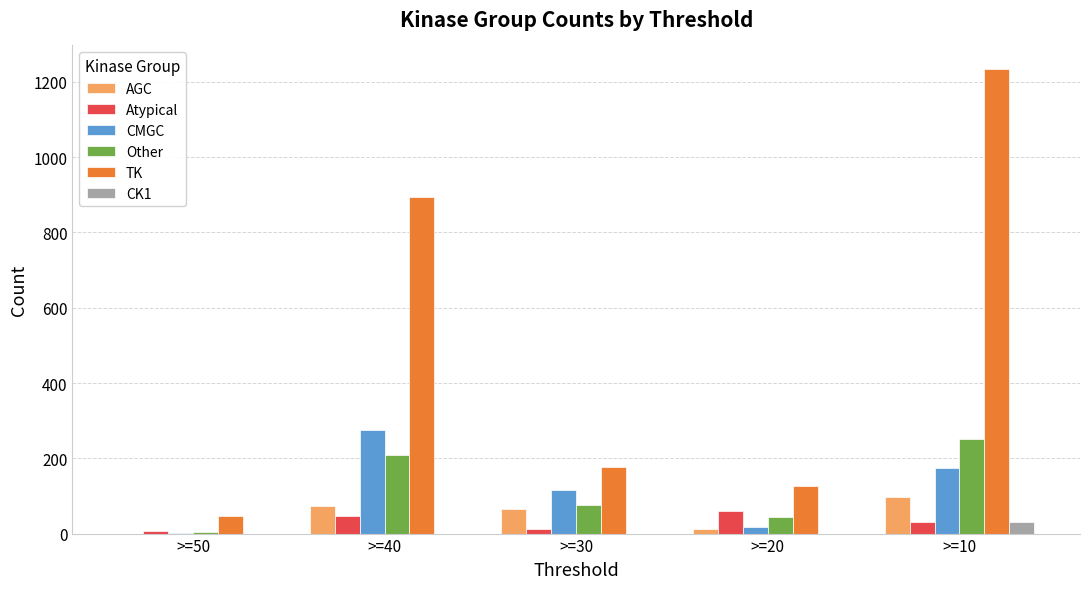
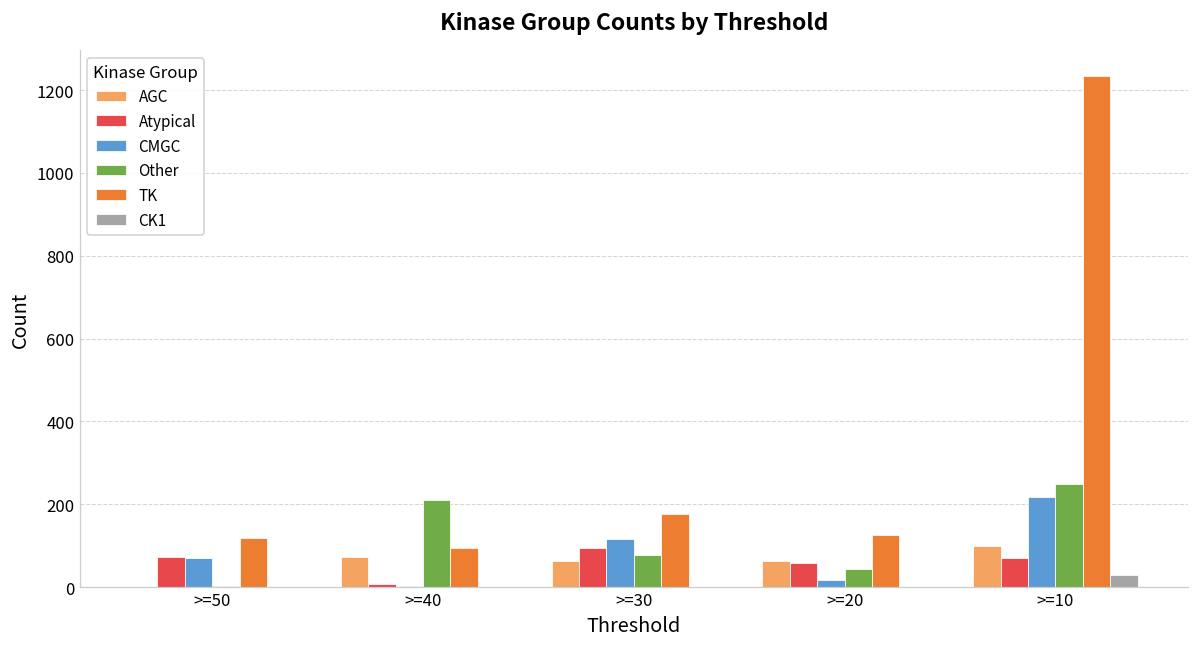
  {
    "AGC": {
      ">=50": 0,
      ">=40": 70,
      ">=30": 60,
-     ">=20": 10,
+     ">=20": 60,
      ">=10": 100
    },
    "Atypical": {
-     ">=50": 10,
-     ">=40": 50,
-     ">=30": 10,
+     ">=50": 70,
+     ">=40": 10,
+     ">=30": 100,
      ">=20": 60,
-     ">=10": 30
+     ">=10": 70
    },
    "CMGC": {
-     ">=50": 0,
-     ">=40": 270,
+     ">=50": 70,
+     ">=40": 0,
      ">=30": 120,
      ">=20": 20,
-     ">=10": 170
+     ">=10": 220
    },
    "Other": {
      ">=40": 210,
      ">=30": 80,
      ">=20": 40,
      ">=10": 250
    },
    "TK": {
-     ">=50": 50,
-     ">=40": 890,
+     ">=50": 120,
+     ">=40": 100,
      ">=30": 180,
      ">=20": 130,
      ">=10": 1240
    },
    "CK1": {
      ">=50": 0,
      ">=40": 0,
      ">=30": 0,
      ">=20": 0,
      ">=10": 30
    }
  }
